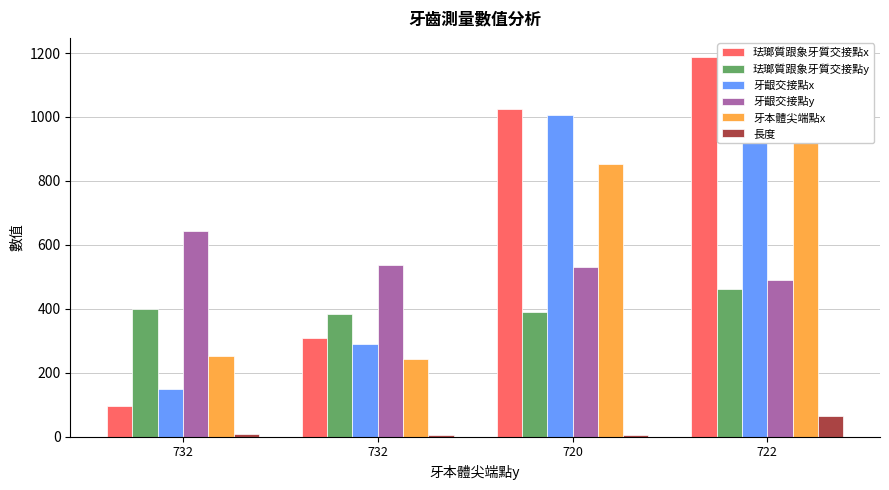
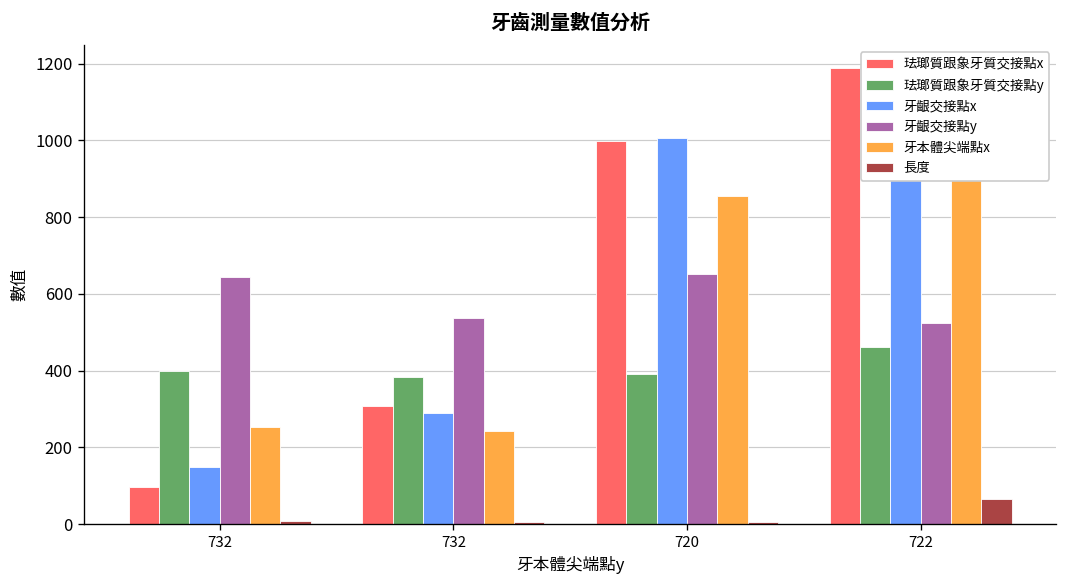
  {
    "珐瑯質跟象牙質交接點x": {
-     "720": 1020,
+     "720": 1000,
      "722": 1190
    },
    "珐瑯質跟象牙質交接點y": {
      "720": 390,
      "722": 460
    },
    "牙齦交接點x": {
      "720": 1010
    },
    "牙齦交接點y": {
-     "720": 530,
-     "722": 490
+     "720": 650,
+     "722": 520
    },
    "牙本體尖端點x": {
      "720": 850
    },
    "長度": {
      "722": 60
    }
  }
